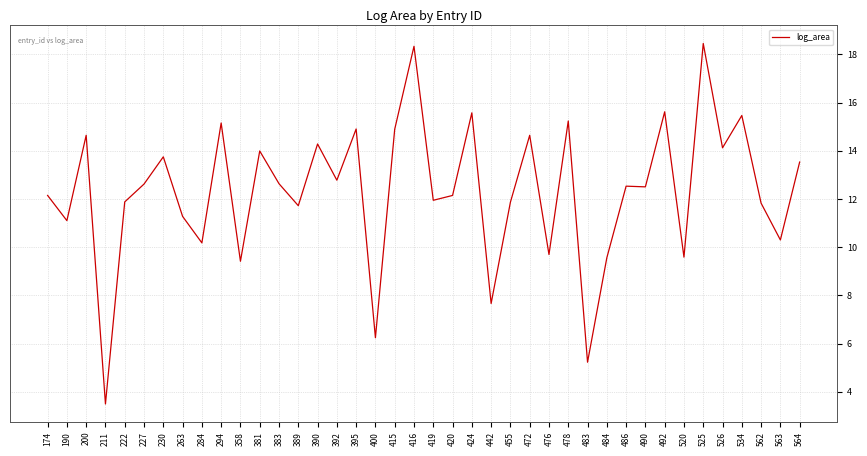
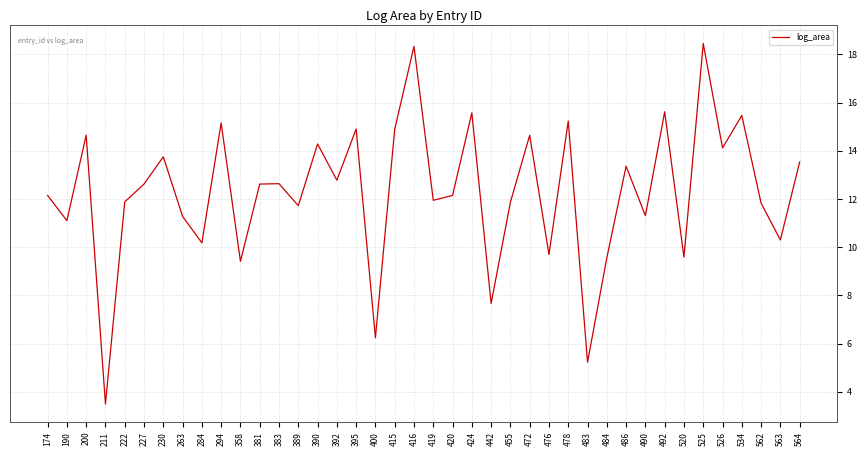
  {
    "174": 12.1,
    "190": 11.1,
    "200": 14.6,
    "211": 3.5,
    "222": 11.9,
    "227": 12.6,
    "230": 13.7,
    "263": 11.3,
    "284": 10.2,
    "294": 15.2,
    "358": 9.4,
-   "381": 14.0,
+   "381": 12.6,
    "383": 12.6,
    "389": 11.7,
    "390": 14.3,
    "392": 12.8,
    "395": 14.9,
    "400": 6.2,
    "415": 14.9,
    "416": 18.3,
    "419": 11.9,
    "420": 12.1,
    "424": 15.6,
    "442": 7.7,
    "455": 11.9,
    "472": 14.6,
    "476": 9.7,
    "478": 15.2,
    "483": 5.2,
    "484": 9.6,
-   "486": 12.5,
-   "490": 12.5,
+   "486": 13.4,
+   "490": 11.3,
    "492": 15.6,
    "520": 9.6,
    "525": 18.5,
    "526": 14.1,
    "534": 15.5,
    "562": 11.8,
    "563": 10.3,
    "564": 13.5
  }
